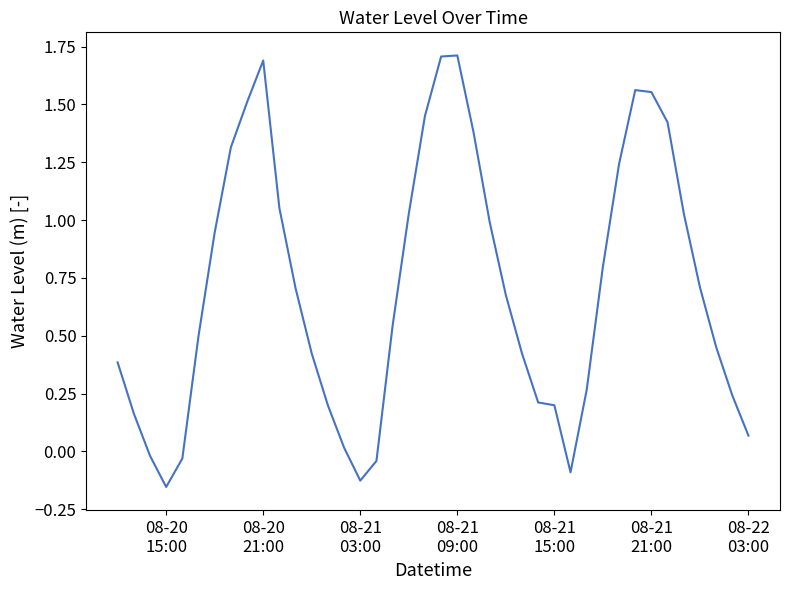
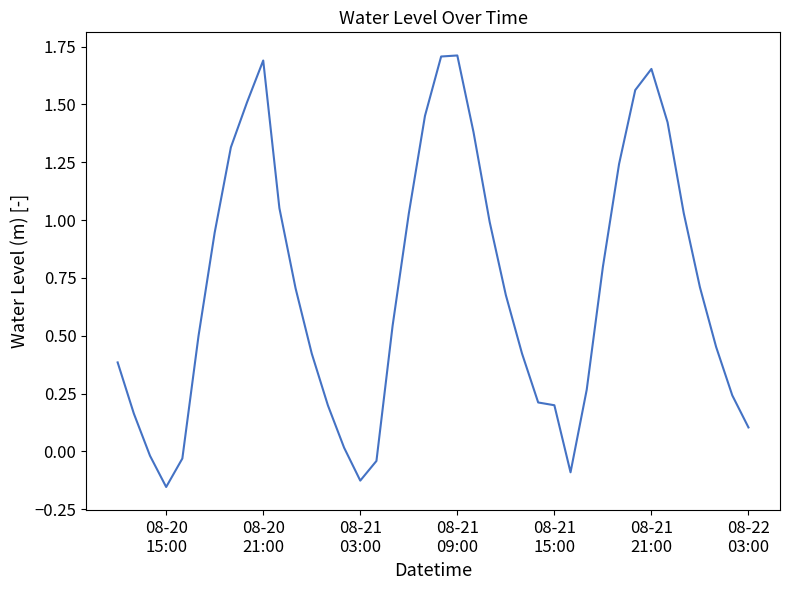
  {
    "08-20 15:00": -0.15,
    "08-20 21:00": 1.69,
    "08-21 03:00": -0.13,
    "08-21 09:00": 1.71,
    "08-21 15:00": 0.20,
-   "08-21 21:00": 1.55,
-   "08-22 03:00": 0.07
+   "08-21 21:00": 1.65,
+   "08-22 03:00": 0.10
  }
